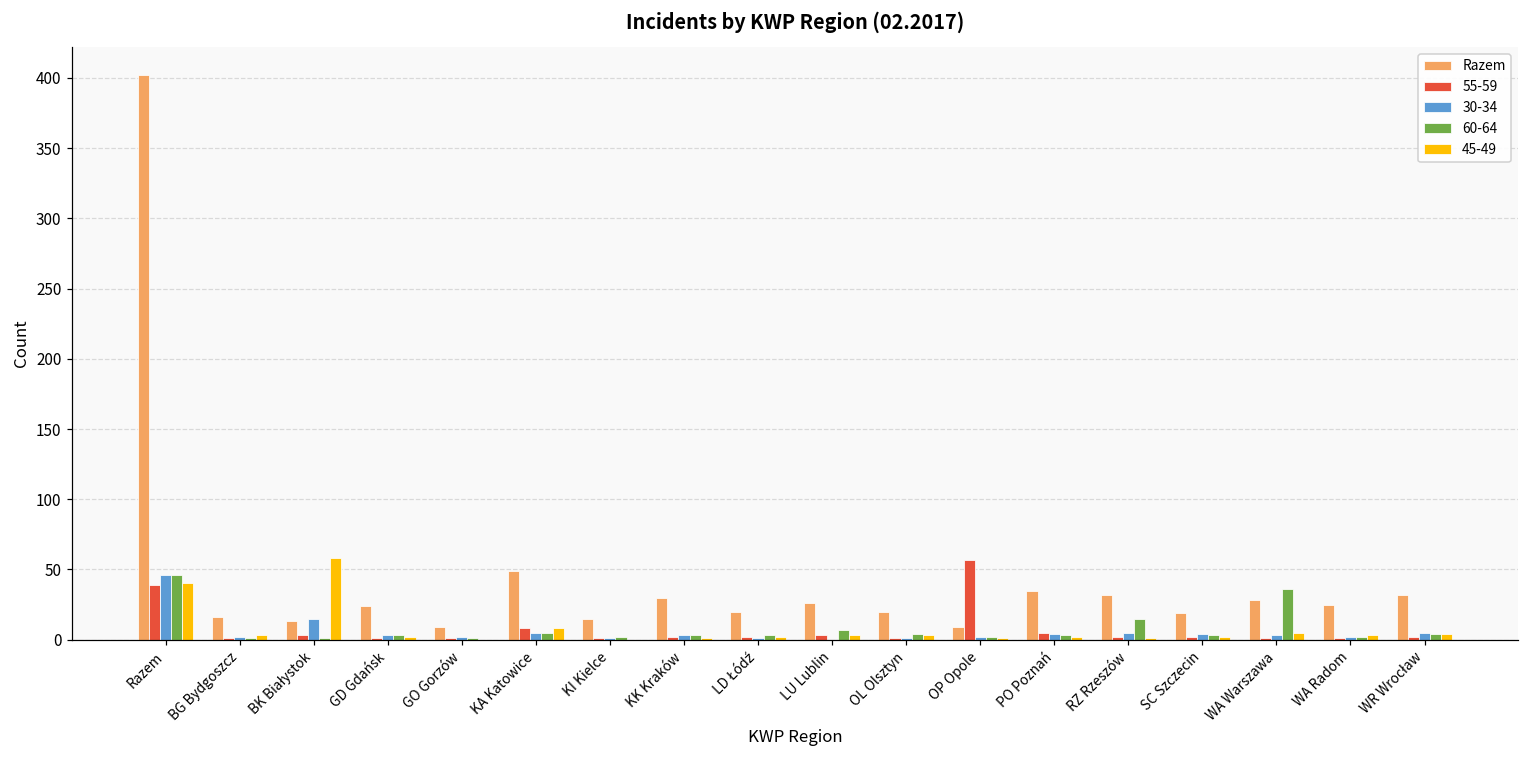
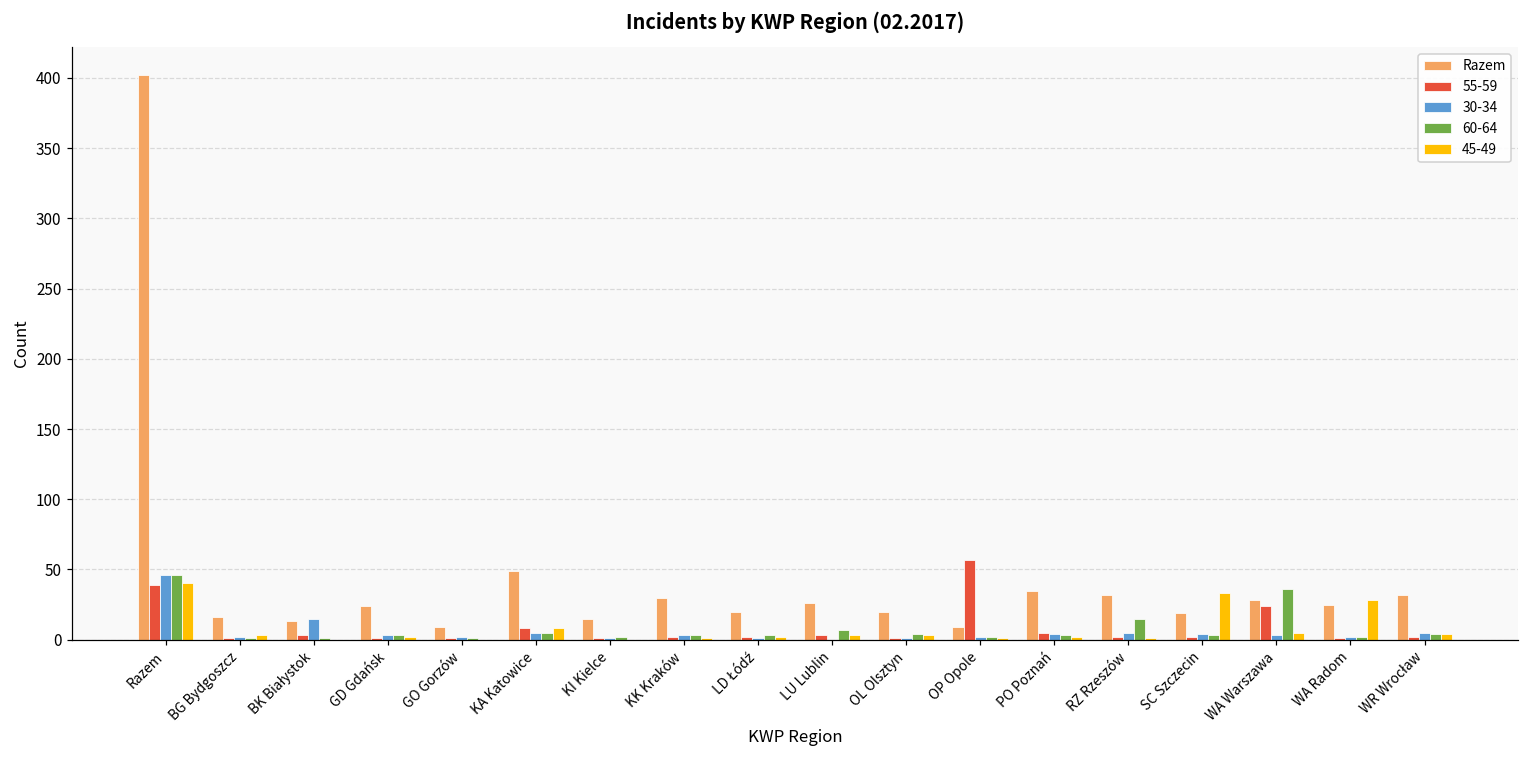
  {
    "Razem": {
      "Razem": 402,
      "BG Bydgoszcz": 16,
      "BK Białystok": 13,
      "GD Gdańsk": 24,
      "GO Gorzów": 9,
      "KA Katowice": 49,
      "KI Kielce": 15,
      "KK Kraków": 30,
      "LD Łódź": 20,
      "LU Lublin": 26,
      "OL Olsztyn": 20,
      "OP Opole": 9,
      "PO Poznań": 35,
      "RZ Rzeszów": 32,
      "SC Szczecin": 19,
      "WA Warszawa": 28,
      "WA Radom": 25,
      "WR Wrocław": 32
    },
    "55-59": {
      "Razem": 39,
      "BK Białystok": 3,
      "KA Katowice": 8,
      "KK Kraków": 2,
      "LD Łódź": 2,
      "LU Lublin": 3,
      "OP Opole": 57,
      "PO Poznań": 5,
      "RZ Rzeszów": 2,
      "SC Szczecin": 2,
-     "WA Warszawa": 1,
+     "WA Warszawa": 24,
      "WR Wrocław": 2
    },
    "30-34": {
      "Razem": 46,
      "BG Bydgoszcz": 2,
      "BK Białystok": 15,
      "GD Gdańsk": 3,
      "GO Gorzów": 2,
      "KA Katowice": 5,
      "KK Kraków": 3,
      "LU Lublin": 0,
      "OP Opole": 2,
      "PO Poznań": 4,
      "RZ Rzeszów": 5,
      "SC Szczecin": 4,
      "WA Warszawa": 3,
      "WA Radom": 2,
      "WR Wrocław": 5
    },
    "60-64": {
      "Razem": 46,
      "GD Gdańsk": 3,
      "KA Katowice": 5,
      "KI Kielce": 2,
      "KK Kraków": 3,
      "LD Łódź": 3,
      "LU Lublin": 7,
      "OL Olsztyn": 4,
      "OP Opole": 2,
      "PO Poznań": 3,
      "RZ Rzeszów": 15,
      "SC Szczecin": 3,
      "WA Warszawa": 36,
      "WA Radom": 2,
      "WR Wrocław": 4
    },
    "45-49": {
      "Razem": 40,
      "BG Bydgoszcz": 3,
-     "BK Białystok": 58,
+     "BK Białystok": 0,
      "GD Gdańsk": 2,
      "GO Gorzów": 0,
      "KA Katowice": 8,
      "KI Kielce": 0,
      "LD Łódź": 2,
      "LU Lublin": 3,
      "OL Olsztyn": 3,
      "PO Poznań": 2,
-     "SC Szczecin": 2,
+     "SC Szczecin": 33,
      "WA Warszawa": 5,
-     "WA Radom": 3,
+     "WA Radom": 28,
      "WR Wrocław": 4
    }
  }
